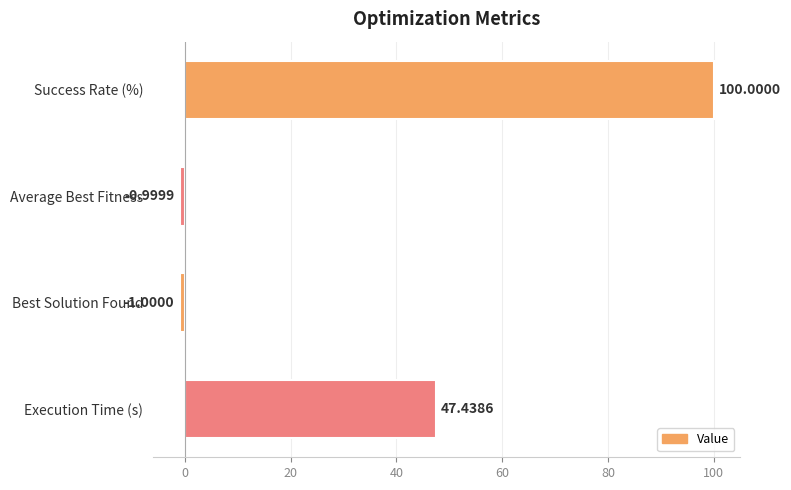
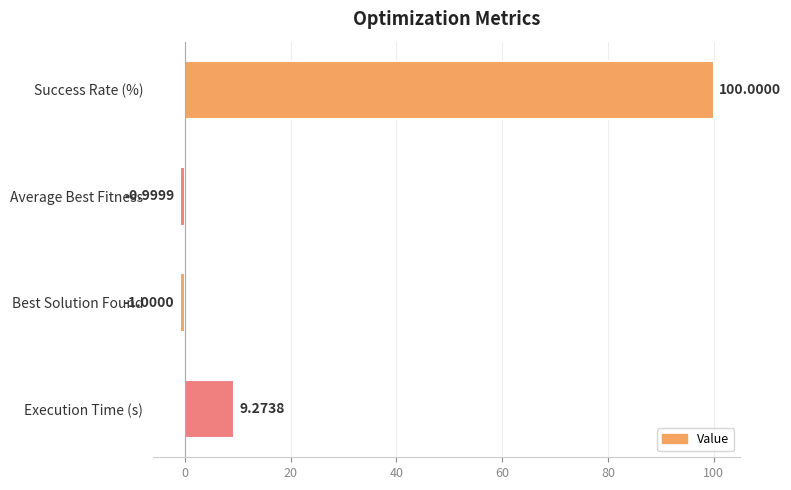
  {
    "Success Rate (%)": 100.0000,
    "Average Best Fitness": -0.9999,
    "Best Solution Found": -1.0000,
-   "Execution Time (s)": 47.4386
+   "Execution Time (s)": 9.2738
  }
